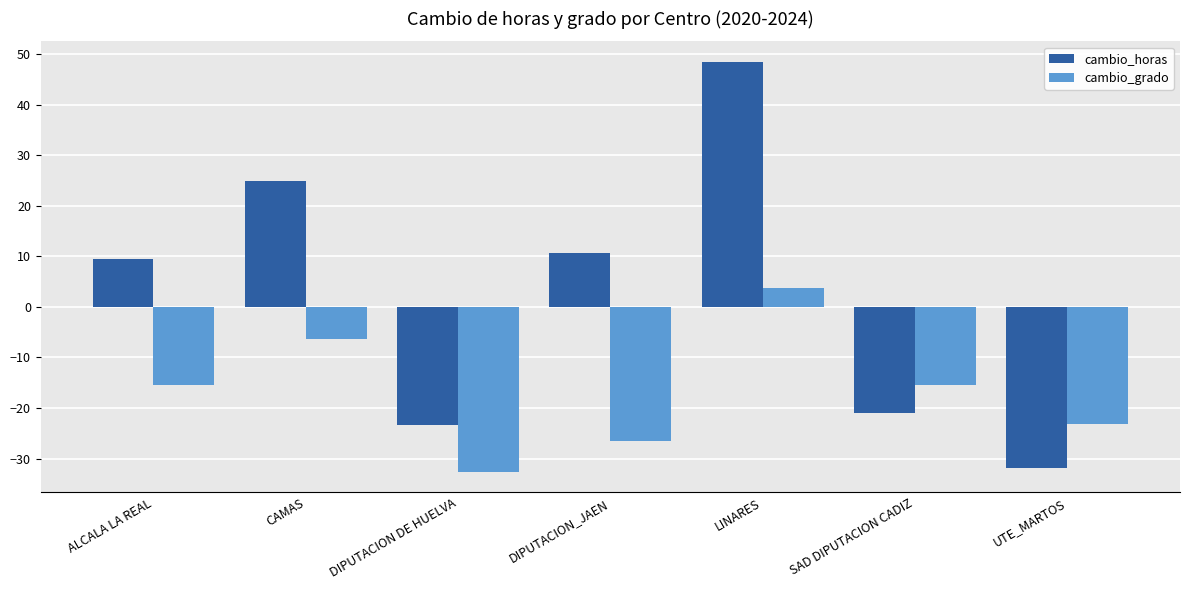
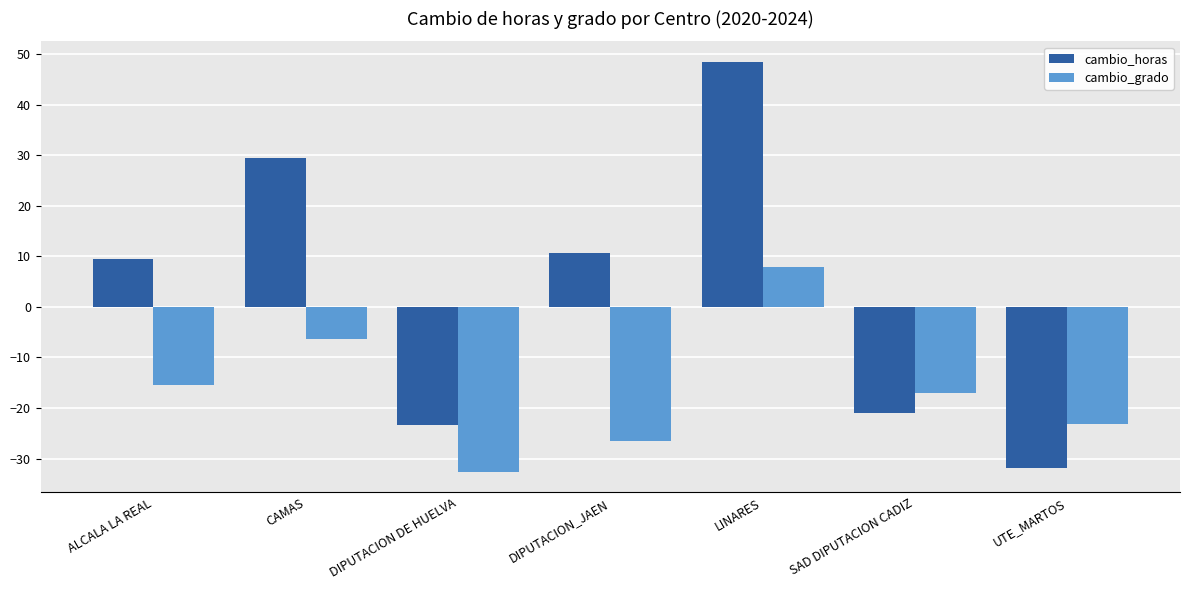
  {
    "cambio_horas": {
      "ALCALA LA REAL": 10,
-     "CAMAS": 25,
+     "CAMAS": 29,
      "DIPUTACION DE HUELVA": -23,
      "DIPUTACION_JAEN": 11,
      "LINARES": 48,
      "SAD DIPUTACION CADIZ": -21,
      "UTE_MARTOS": -32
    },
    "cambio_grado": {
      "ALCALA LA REAL": -16,
      "CAMAS": -6,
      "DIPUTACION DE HUELVA": -33,
      "DIPUTACION_JAEN": -27,
-     "LINARES": 4,
-     "SAD DIPUTACION CADIZ": -15,
+     "LINARES": 8,
+     "SAD DIPUTACION CADIZ": -17,
      "UTE_MARTOS": -23
    }
  }
